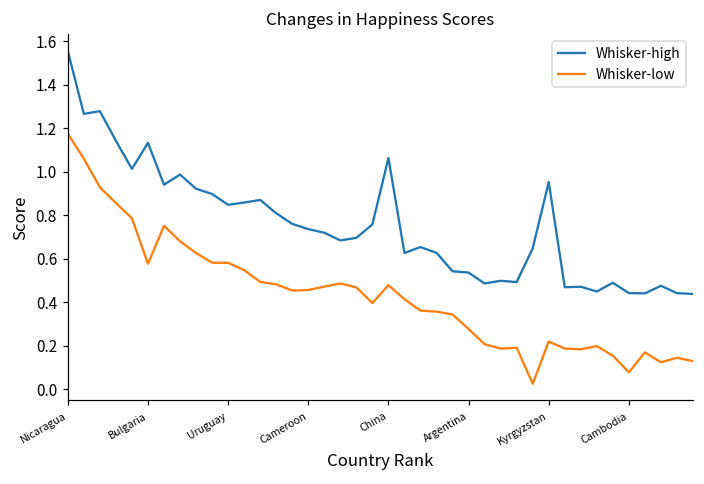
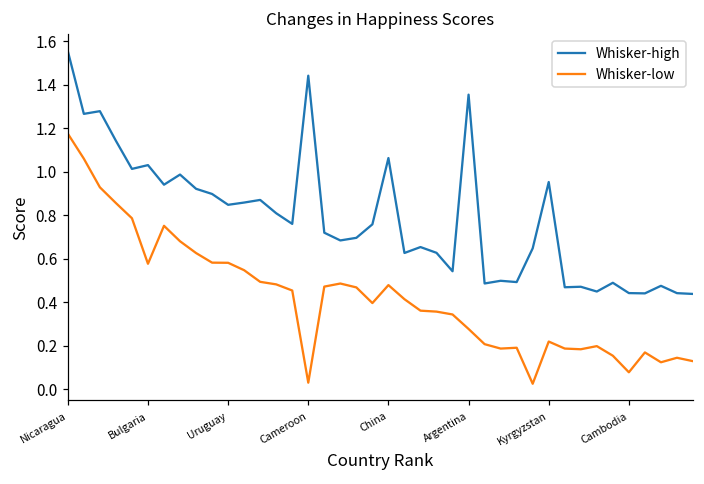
  {
    "Whisker-high": {
      "Nicaragua": 1.55,
-     "Bulgaria": 1.13,
+     "Bulgaria": 1.03,
      "Uruguay": 0.85,
-     "Cameroon": 0.74,
+     "Cameroon": 1.44,
      "China": 1.06,
-     "Argentina": 0.54,
+     "Argentina": 1.35,
      "Kyrgyzstan": 0.95,
      "Cambodia": 0.44
    },
    "Whisker-low": {
      "Nicaragua": 1.17,
      "Bulgaria": 0.58,
      "Uruguay": 0.58,
-     "Cameroon": 0.46,
+     "Cameroon": 0.03,
      "China": 0.48,
      "Argentina": 0.28,
      "Kyrgyzstan": 0.22,
      "Cambodia": 0.08
    }
  }
